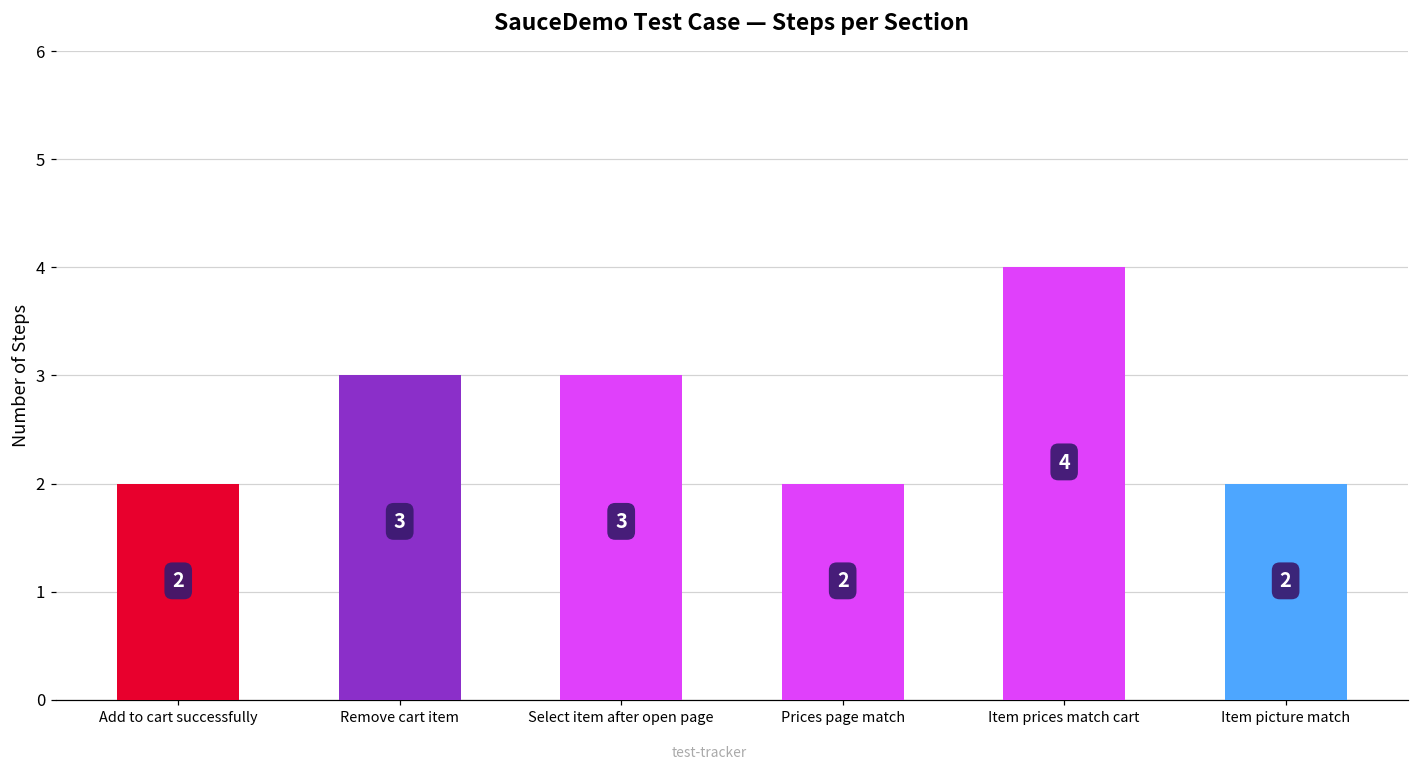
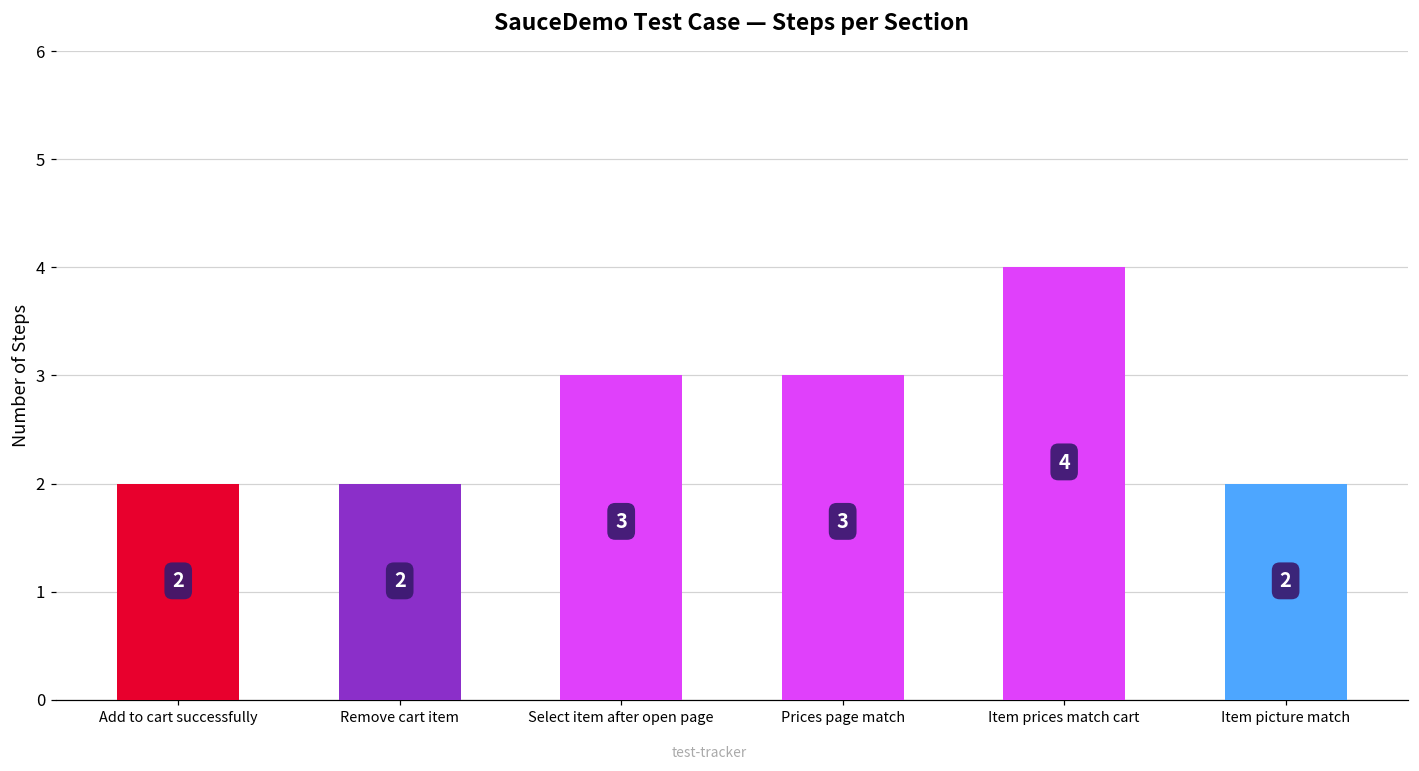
  {
-   "Remove cart item": 3,
-   "Prices page match": 2
+   "Remove cart item": 2,
+   "Prices page match": 3
  }
